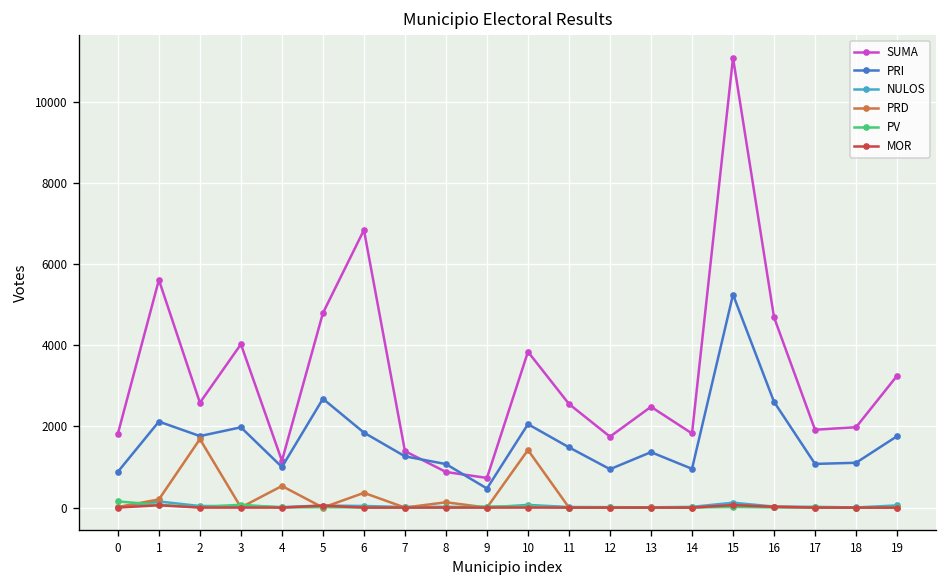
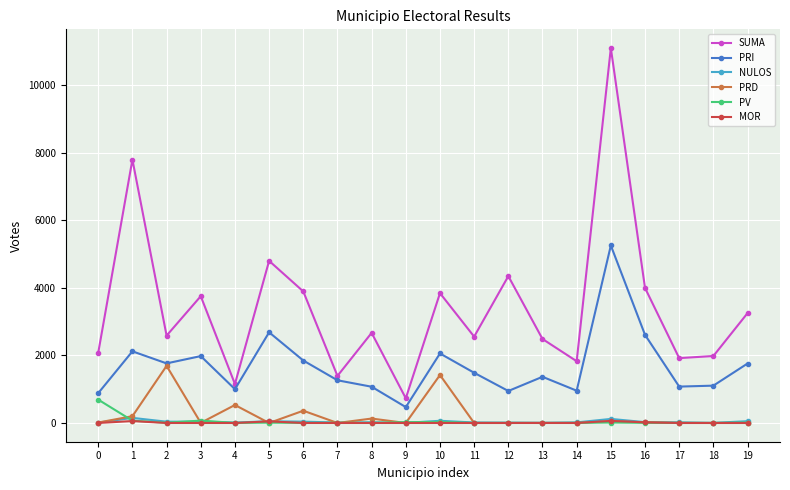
  {
    "SUMA": {
-     "0": 1800,
-     "1": 5600,
+     "0": 2100,
+     "1": 7800,
      "2": 2600,
-     "3": 4000,
+     "3": 3800,
      "4": 1200,
      "5": 4800,
-     "6": 6800,
+     "6": 3900,
      "7": 1400,
-     "8": 900,
+     "8": 2700,
      "9": 700,
      "10": 3800,
      "11": 2600,
-     "12": 1700,
+     "12": 4300,
      "13": 2500,
      "14": 1800,
      "15": 11100,
-     "16": 4700,
+     "16": 4000,
      "17": 1900,
      "18": 2000,
      "19": 3300
    },
    "PV": {
-     "0": 200
+     "0": 700
    }
  }
